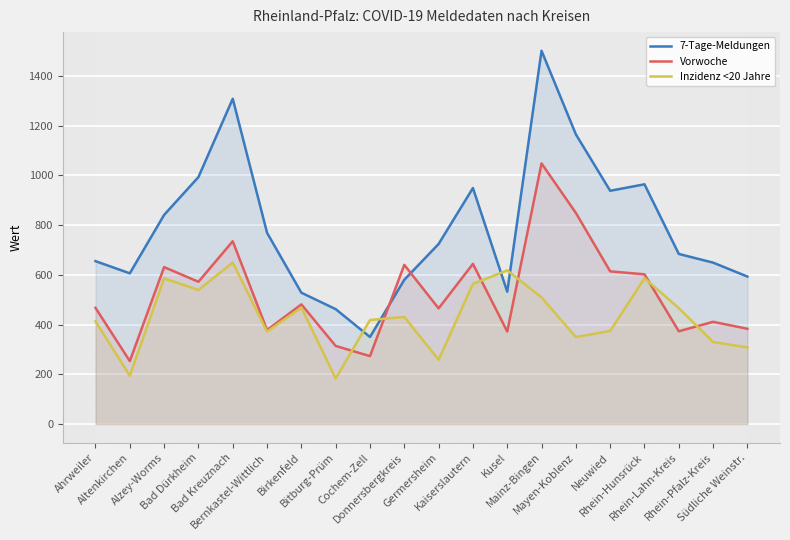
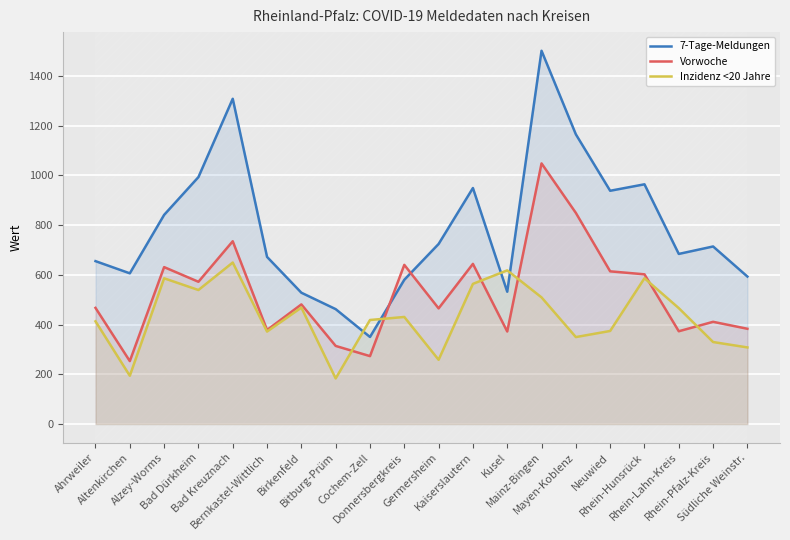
  {
    "7-Tage-Meldungen": {
      "Ahrweiler": 660,
      "Altenkirchen": 610,
      "Alzey-Worms": 840,
      "Bad Dürkheim": 990,
      "Bad Kreuznach": 1310,
-     "Bernkastel-Wittlich": 770,
+     "Bernkastel-Wittlich": 670,
      "Birkenfeld": 530,
      "Bitburg-Prüm": 460,
      "Cochem-Zell": 350,
      "Donnersbergkreis": 580,
      "Germersheim": 720,
      "Kaiserslautern": 950,
      "Kusel": 530,
      "Mainz-Bingen": 1500,
      "Mayen-Koblenz": 1170,
      "Neuwied": 940,
      "Rhein-Hunsrück": 960,
      "Rhein-Lahn-Kreis": 680,
-     "Rhein-Pfalz-Kreis": 650,
+     "Rhein-Pfalz-Kreis": 710,
      "Südliche Weinstr.": 590
    },
    "Vorwoche": {
      "Ahrweiler": 470,
      "Altenkirchen": 250,
      "Alzey-Worms": 630,
      "Bad Dürkheim": 570,
      "Bad Kreuznach": 740,
      "Birkenfeld": 480,
      "Bitburg-Prüm": 310,
      "Cochem-Zell": 270,
      "Donnersbergkreis": 640,
      "Germersheim": 470,
      "Kaiserslautern": 640,
      "Kusel": 370,
      "Mainz-Bingen": 1050,
      "Mayen-Koblenz": 850,
      "Neuwied": 610,
      "Rhein-Hunsrück": 600,
      "Rhein-Lahn-Kreis": 370,
      "Rhein-Pfalz-Kreis": 410,
      "Südliche Weinstr.": 380
    },
    "Inzidenz <20 Jahre": {
      "Ahrweiler": 410,
      "Altenkirchen": 190,
      "Alzey-Worms": 590,
      "Bad Dürkheim": 540,
      "Bad Kreuznach": 650,
      "Birkenfeld": 470,
      "Bitburg-Prüm": 180,
      "Cochem-Zell": 420,
      "Donnersbergkreis": 430,
      "Germersheim": 260,
      "Kaiserslautern": 560,
      "Kusel": 620,
      "Mainz-Bingen": 510,
      "Mayen-Koblenz": 350,
      "Neuwied": 370,
      "Rhein-Hunsrück": 590,
      "Rhein-Lahn-Kreis": 470,
      "Rhein-Pfalz-Kreis": 330,
      "Südliche Weinstr.": 310
    }
  }
